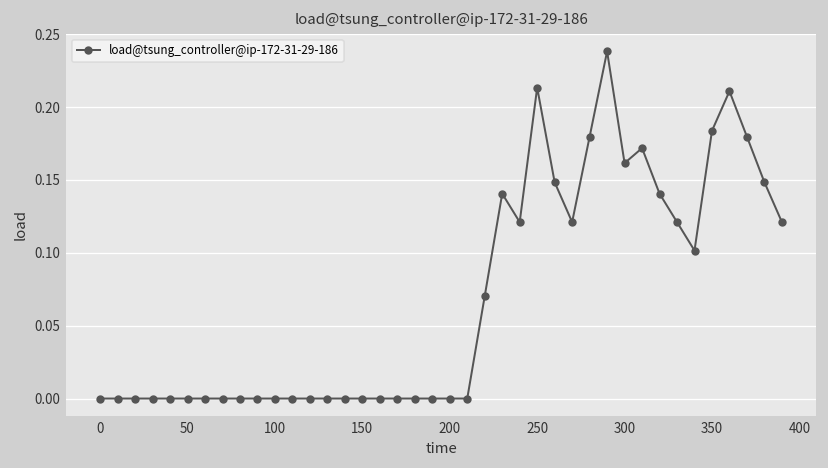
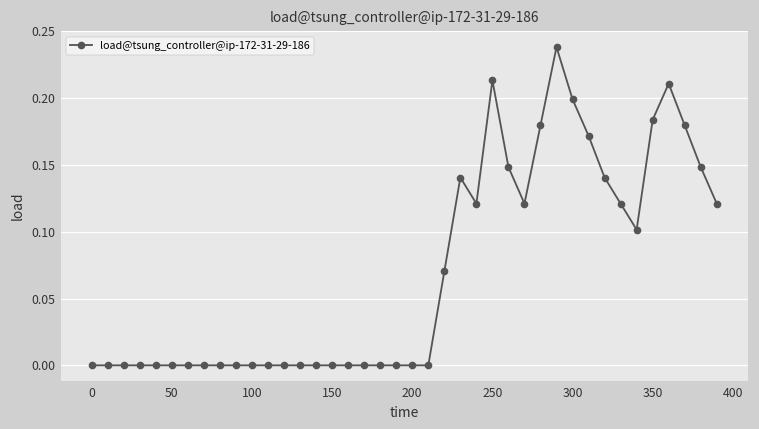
  {
    "0": 0.000,
    "50": 0.000,
    "100": 0.000,
    "150": 0.000,
    "200": 0.000,
    "250": 0.213,
-   "300": 0.162,
+   "300": 0.199,
    "350": 0.184
  }
